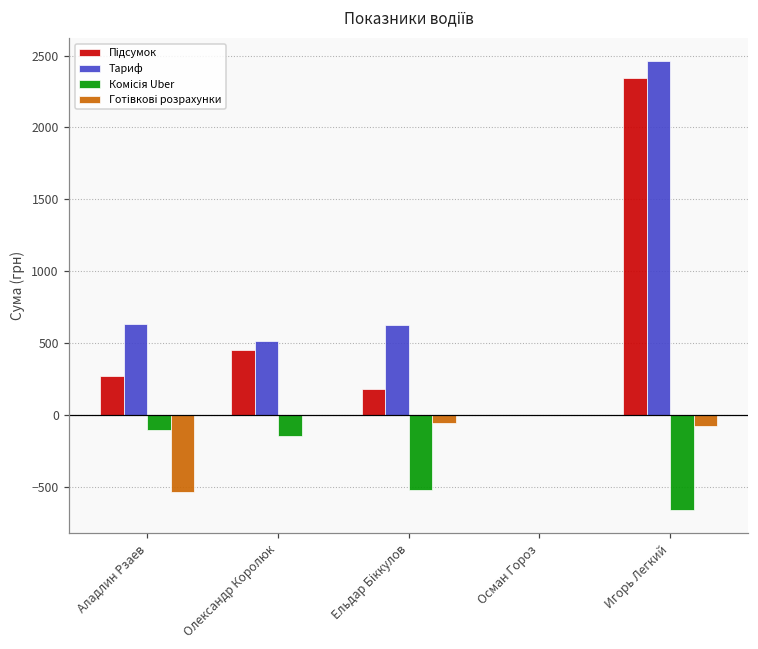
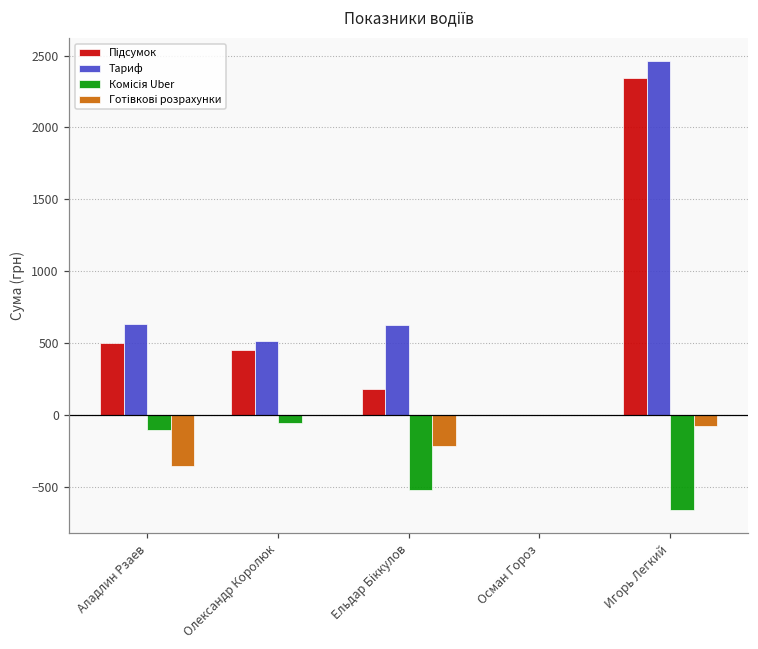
  {
    "Підсумок": {
-     "Аладлин Рзаев": 270,
+     "Аладлин Рзаев": 500,
      "Олександр Королюк": 450,
      "Ельдар Біккулов": 180,
      "Осман Гороз": 0,
      "Игорь Легкий": 2340
    },
    "Тариф": {
      "Аладлин Рзаев": 630,
      "Олександр Королюк": 510,
      "Ельдар Біккулов": 620,
      "Осман Гороз": 0,
      "Игорь Легкий": 2460
    },
    "Комісія Uber": {
      "Аладлин Рзаев": -110,
-     "Олександр Королюк": -150,
+     "Олександр Королюк": -60,
      "Ельдар Біккулов": -520,
      "Осман Гороз": 0,
      "Игорь Легкий": -670
    },
    "Готівкові розрахунки": {
-     "Аладлин Рзаев": -540,
+     "Аладлин Рзаев": -360,
      "Олександр Королюк": 0,
-     "Ельдар Біккулов": -60,
+     "Ельдар Біккулов": -220,
      "Осман Гороз": 0,
      "Игорь Легкий": -80
    }
  }
